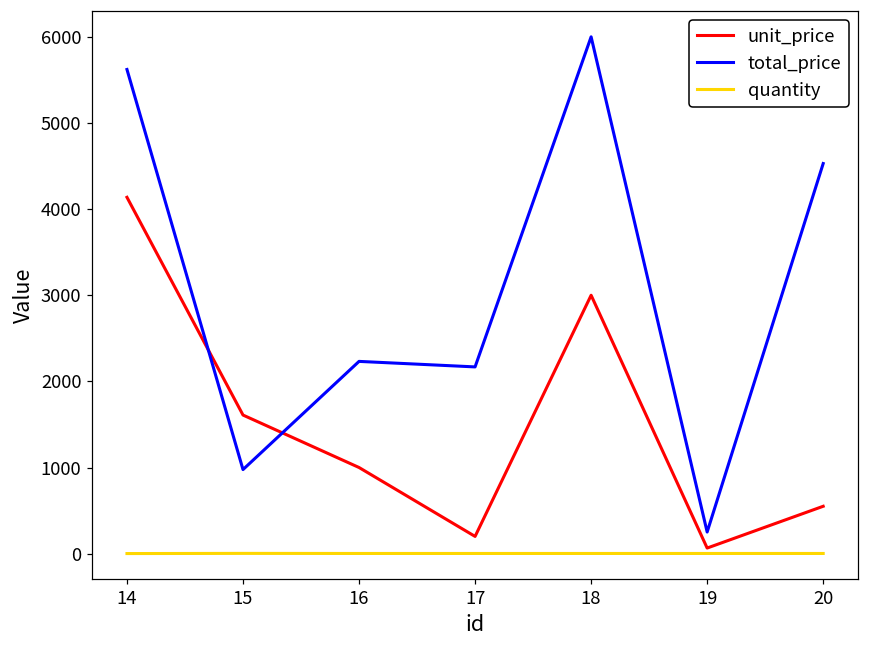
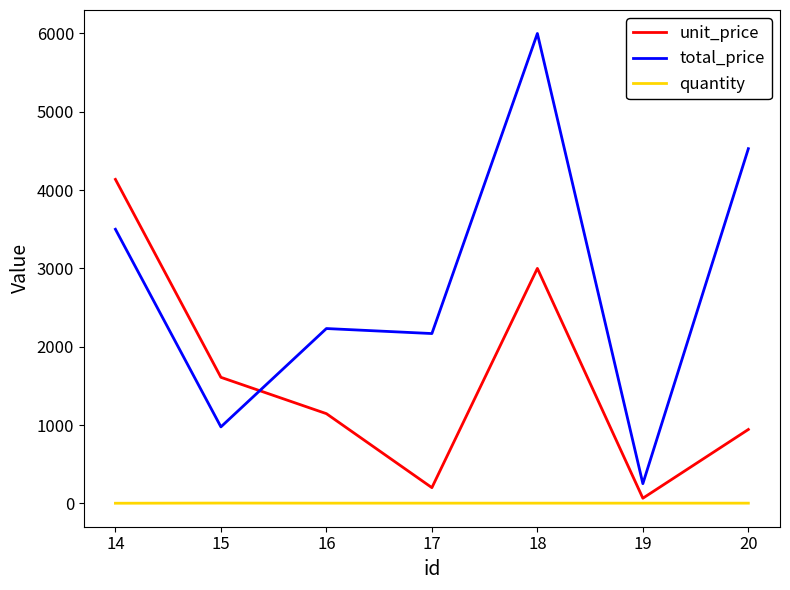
  {
    "unit_price": {
      "14": 4100,
      "15": 1600,
-     "16": 1000,
+     "16": 1100,
      "17": 200,
      "18": 3000,
      "19": 100,
-     "20": 600
+     "20": 900
    },
    "total_price": {
-     "14": 5600,
+     "14": 3500,
      "15": 1000,
      "16": 2200,
      "17": 2200,
      "18": 6000,
      "19": 300,
      "20": 4500
    },
    "quantity": {
      "14": 0,
      "15": 0,
      "16": 0,
      "17": 0,
      "18": 0,
      "19": 0,
      "20": 0
    }
  }
